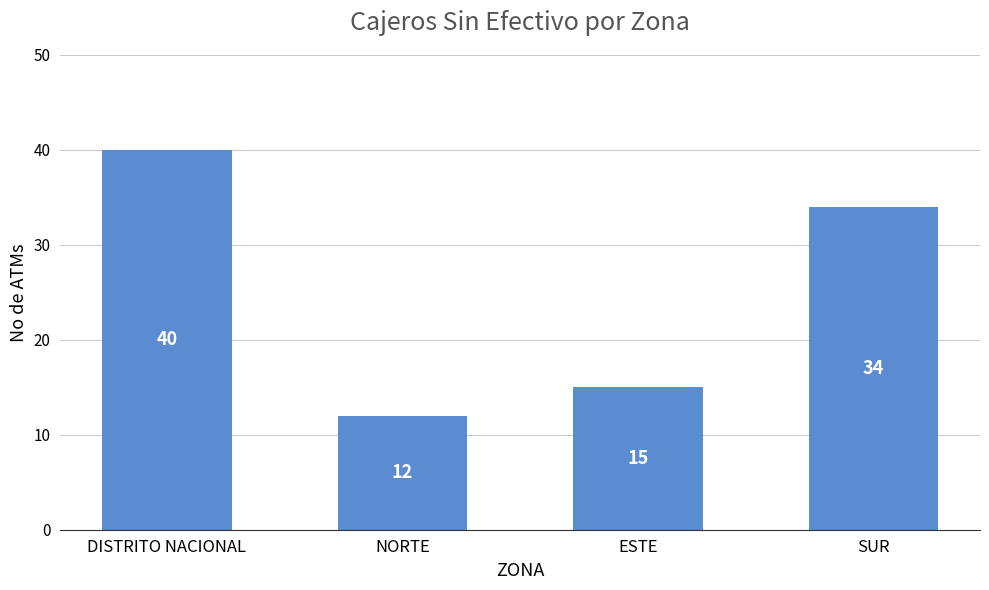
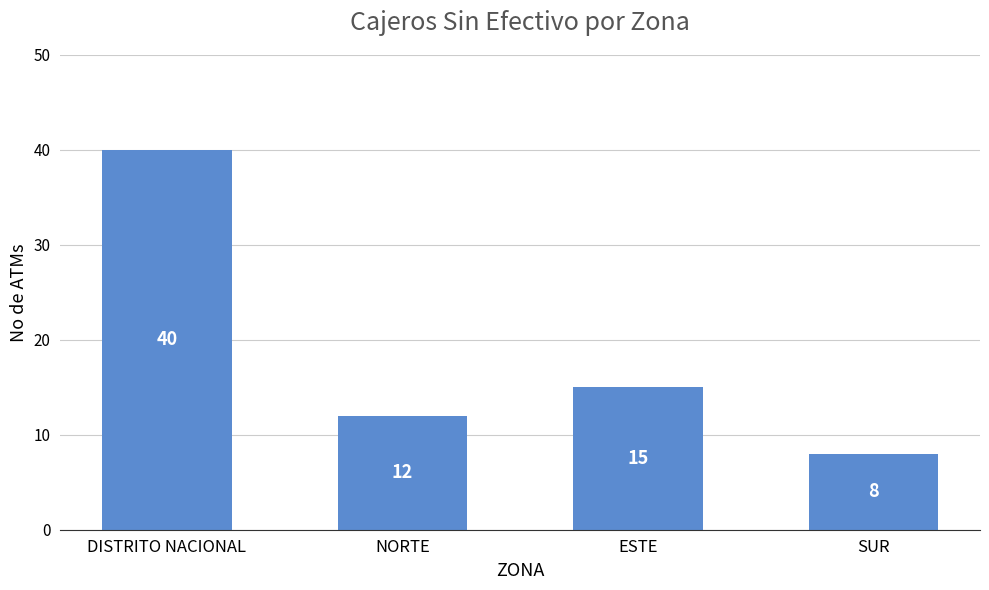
  {
    "DISTRITO NACIONAL": 40,
    "NORTE": 12,
    "ESTE": 15,
-   "SUR": 34
+   "SUR": 8
  }
